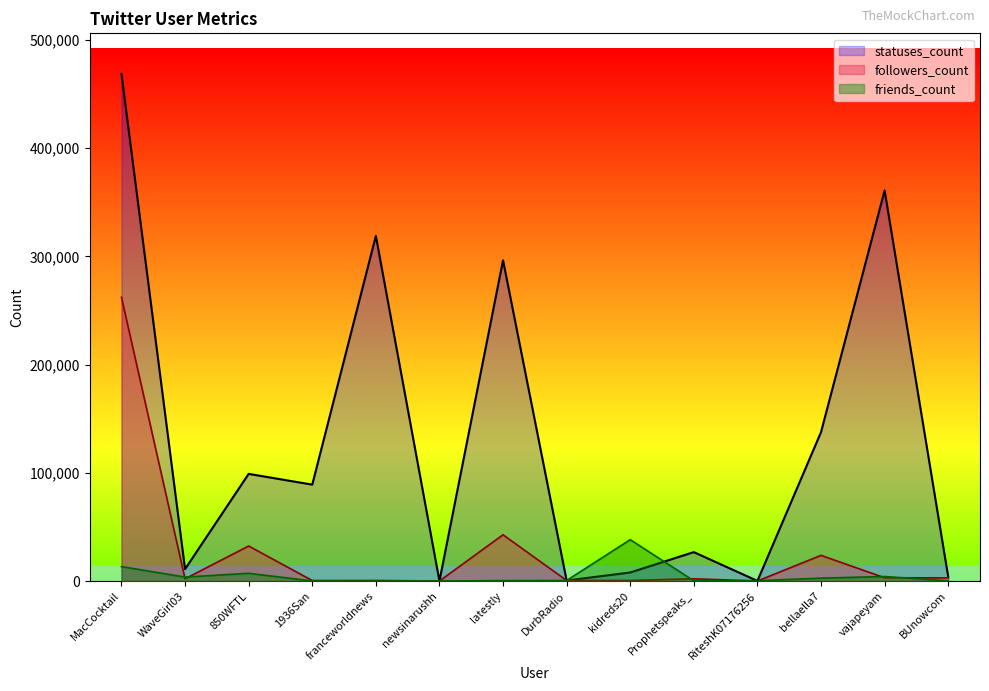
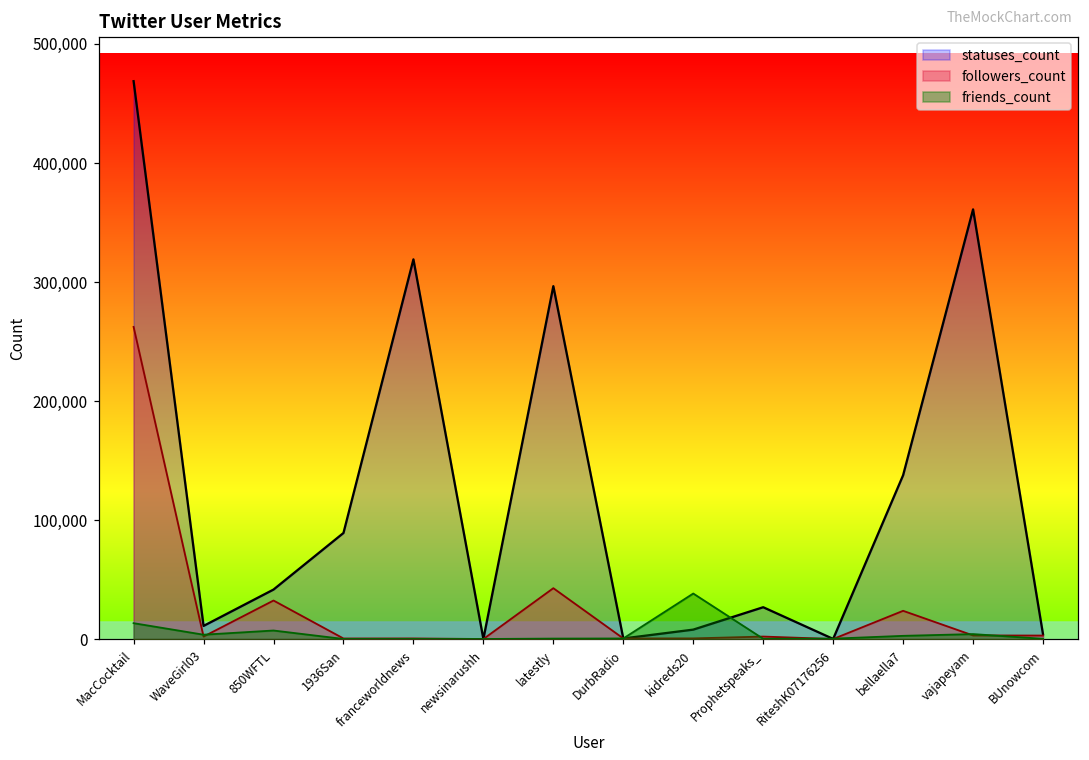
  {
    "statuses_count": {
      "MacCocktail": "469,000",
-     "850WFTL": "99,000",
+     "850WFTL": "42,000",
      "1936San": "89,000",
      "franceworldnews": "319,000",
      "latestly": "296,000",
      "Prophetspeaks_": "27,000",
      "bellaella7": "138,000",
      "vajapeyam": "361,000"
    },
    "followers_count": {
      "MacCocktail": "262,000",
      "850WFTL": "32,000",
      "latestly": "43,000",
      "bellaella7": "24,000"
    },
    "friends_count": {
      "kidreds20": "38,000"
    }
  }
